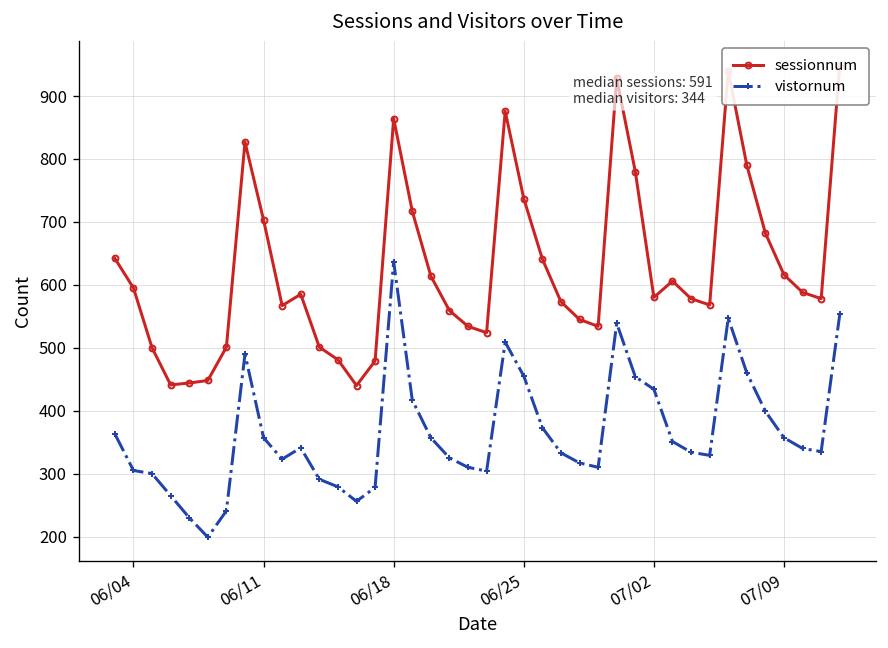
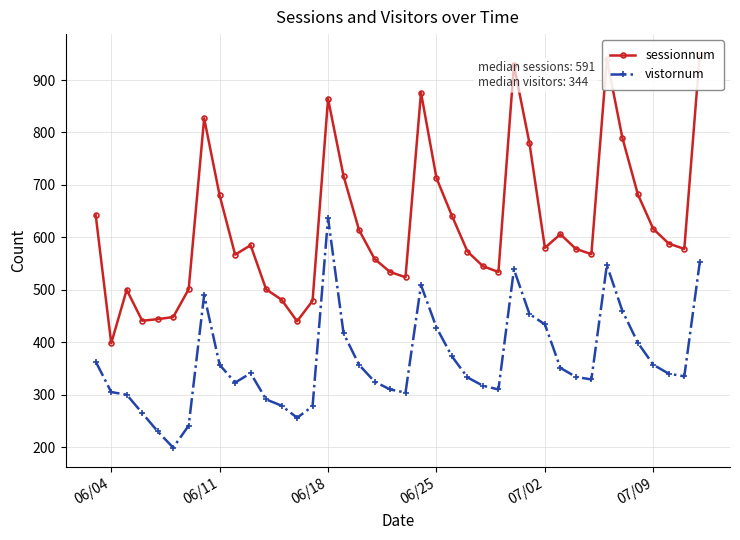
  {
    "sessionnum": {
-     "06/04": 600,
-     "06/11": 700,
+     "06/04": 400,
+     "06/11": 680,
      "06/18": 860,
-     "06/25": 740,
+     "06/25": 710,
      "07/02": 580,
      "07/09": 620
    },
    "vistornum": {
      "06/04": 310,
      "06/11": 360,
      "06/18": 640,
-     "06/25": 460,
+     "06/25": 430,
      "07/02": 430,
      "07/09": 360
    }
  }
